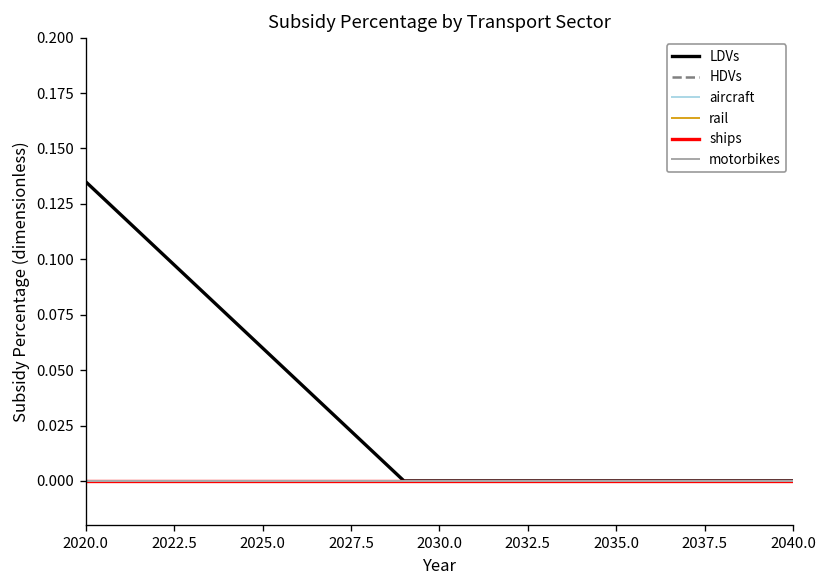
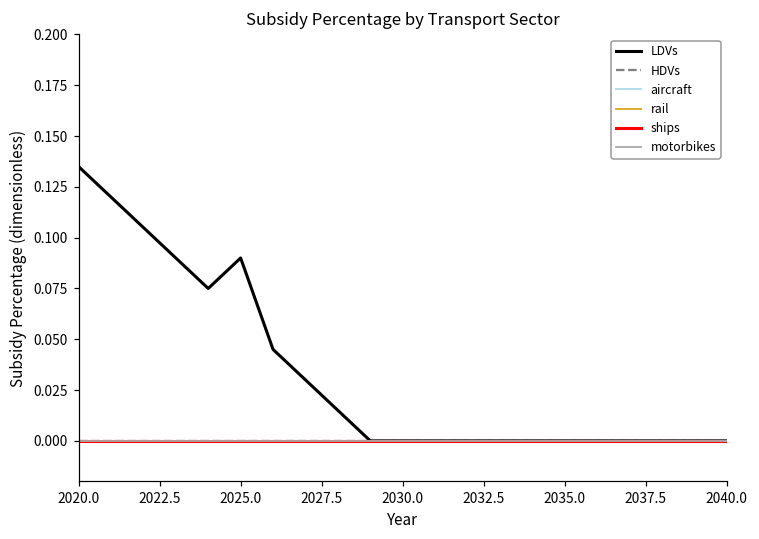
  {
    "LDVs": {
      "2020.0": 0.135,
-     "2025.0": 0.06
+     "2025.0": 0.09
    },
    "motorbikes": {
      "2020.0": 0.00,
      "2025.0": 0.00
    }
  }
